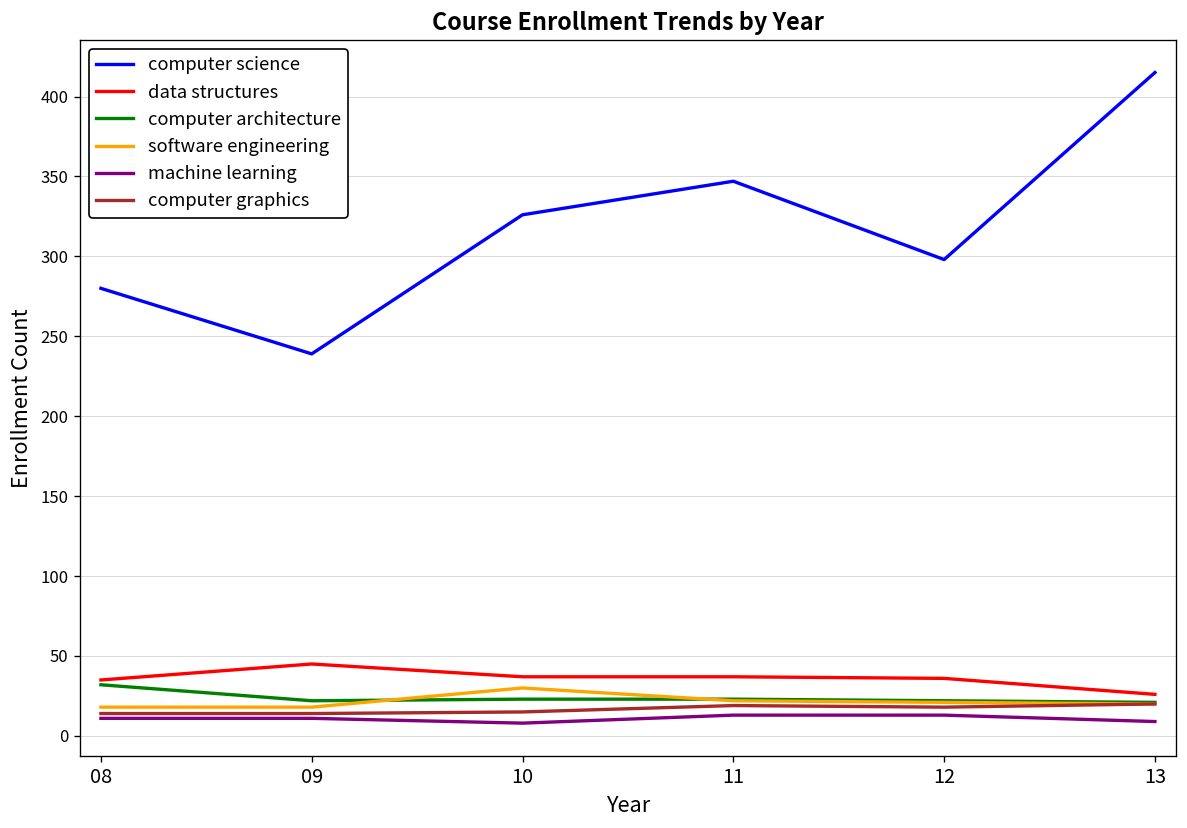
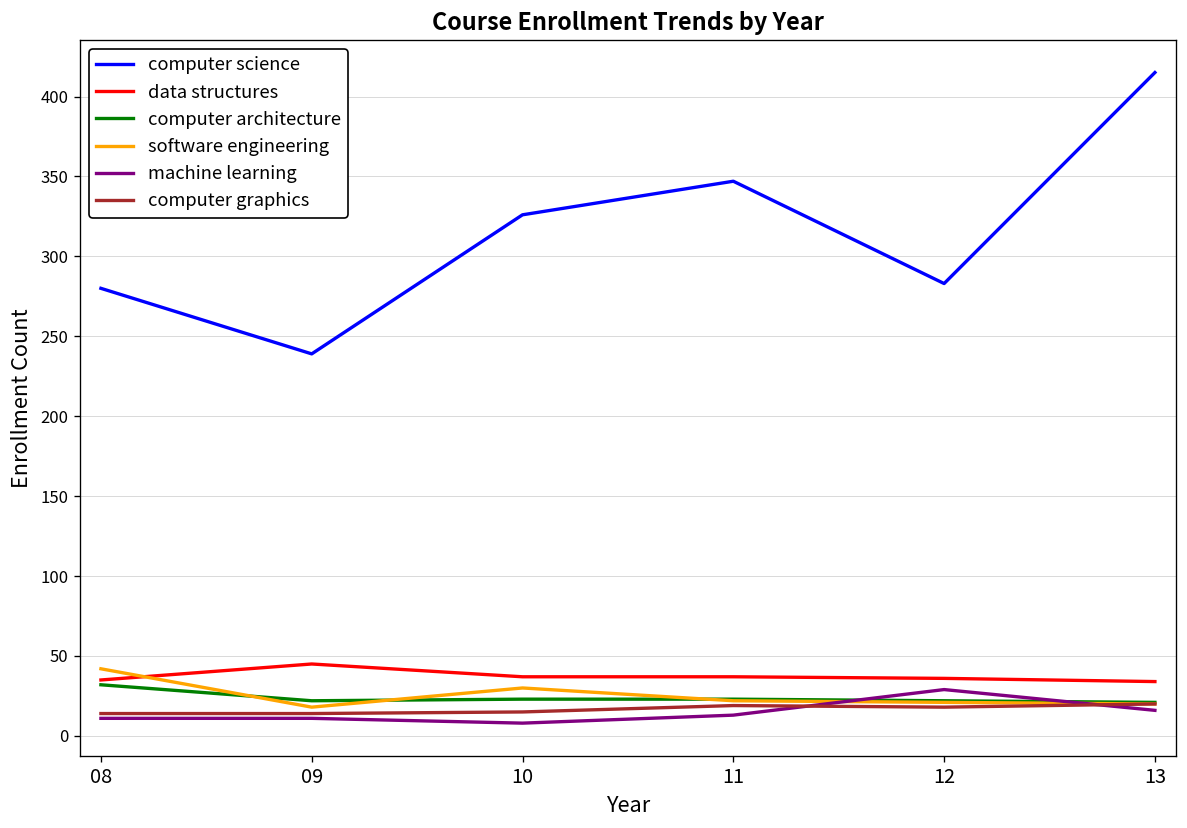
  {
    "computer science": {
      "08": 280,
      "09": 239,
      "10": 326,
      "11": 347,
-     "12": 298,
+     "12": 283,
      "13": 415
    },
    "data structures": {
      "08": 35,
      "09": 45,
      "10": 37,
      "11": 37,
      "12": 36,
-     "13": 26
+     "13": 34
    },
    "computer architecture": {
      "08": 32,
      "09": 22,
      "10": 23
    },
    "software engineering": {
-     "08": 18,
+     "08": 42,
      "09": 18,
      "10": 30
    },
    "machine learning": {
      "08": 11,
      "09": 11,
      "10": 8,
      "11": 13,
-     "12": 13,
-     "13": 9
+     "12": 29,
+     "13": 16
    },
    "computer graphics": {
      "08": 14,
      "09": 14,
      "10": 15,
      "11": 19,
      "12": 18
    }
  }
